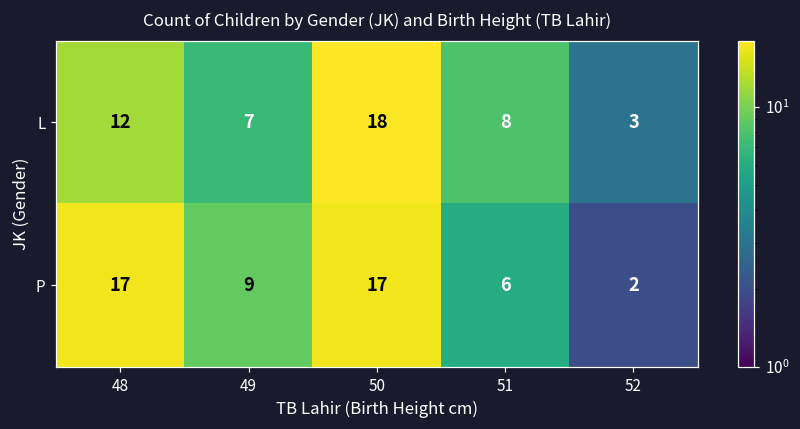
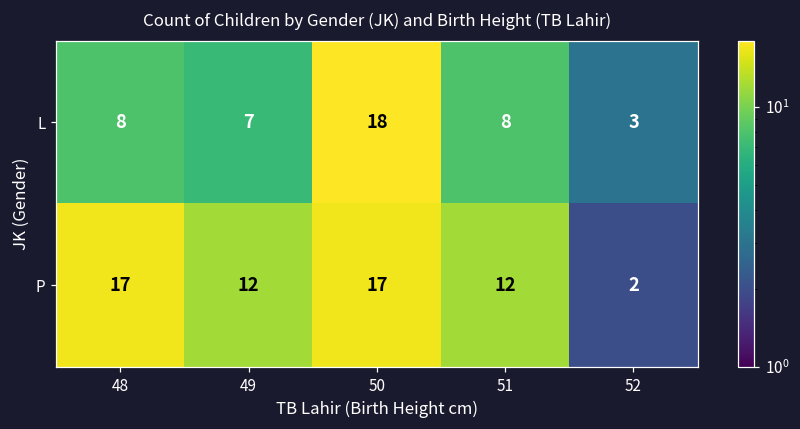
  {
    "L": {
-     "48": 12,
+     "48": 8,
      "49": 7,
      "50": 18,
      "51": 8,
      "52": 3
    },
    "P": {
      "48": 17,
-     "49": 9,
+     "49": 12,
      "50": 17,
-     "51": 6,
+     "51": 12,
      "52": 2
    }
  }
